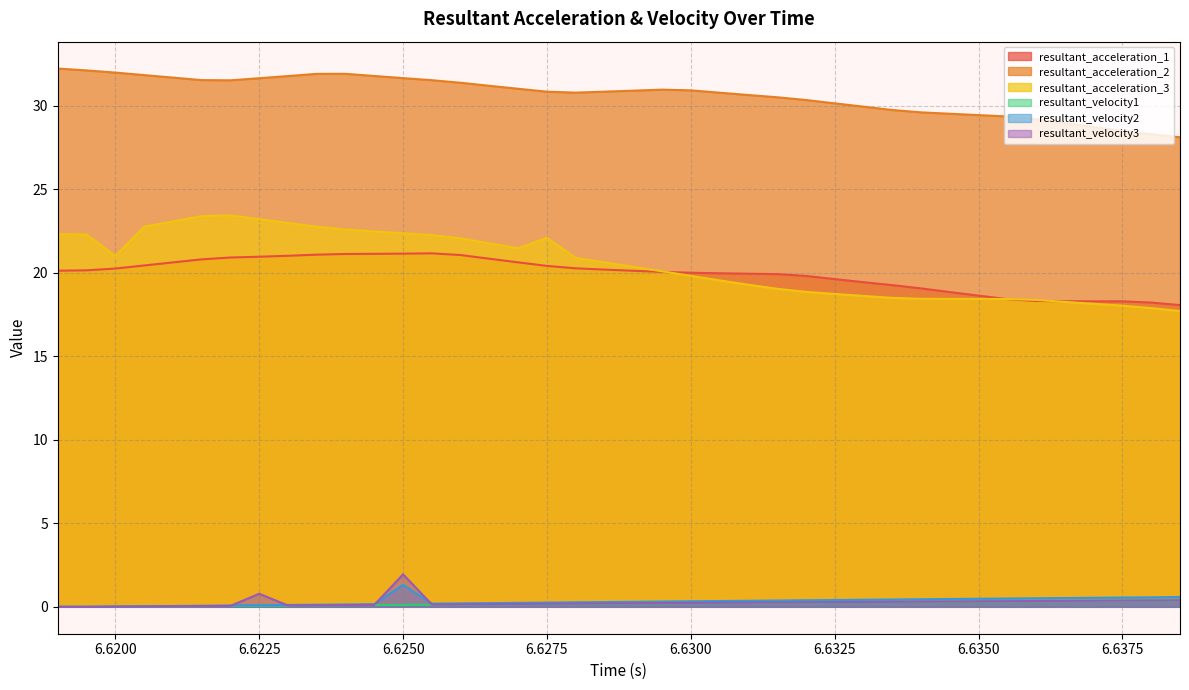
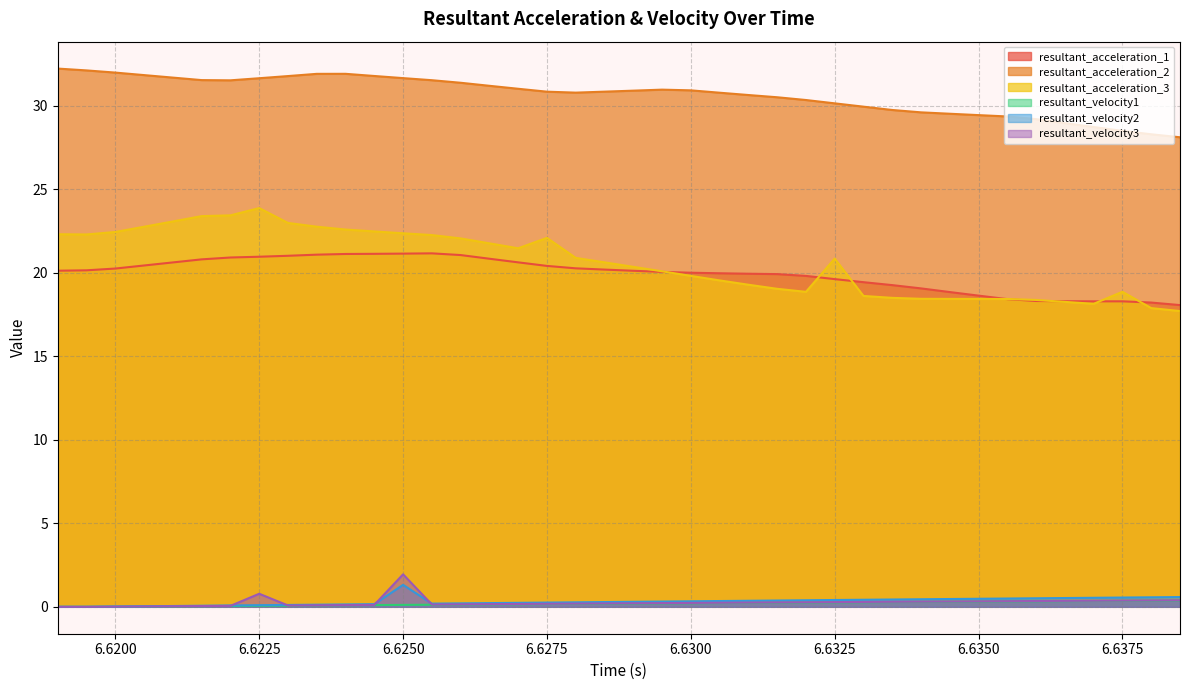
  {
    "resultant_acceleration_3": {
-     "6.6200": 21.0,
-     "6.6225": 23.2,
+     "6.6200": 22.5,
+     "6.6225": 23.9,
      "6.6250": 22.4,
      "6.6275": 22.1,
      "6.6300": 19.8,
-     "6.6325": 18.7,
+     "6.6325": 20.9,
      "6.6350": 18.4,
-     "6.6375": 18.0
+     "6.6375": 18.9
    },
    "resultant_velocity1": {
      "6.6250": 0.1
    },
    "resultant_velocity2": {
      "6.6250": 1.3,
      "6.6375": 0.6
    },
    "resultant_velocity3": {
      "6.6225": 0.8,
      "6.6250": 1.9
    }
  }
